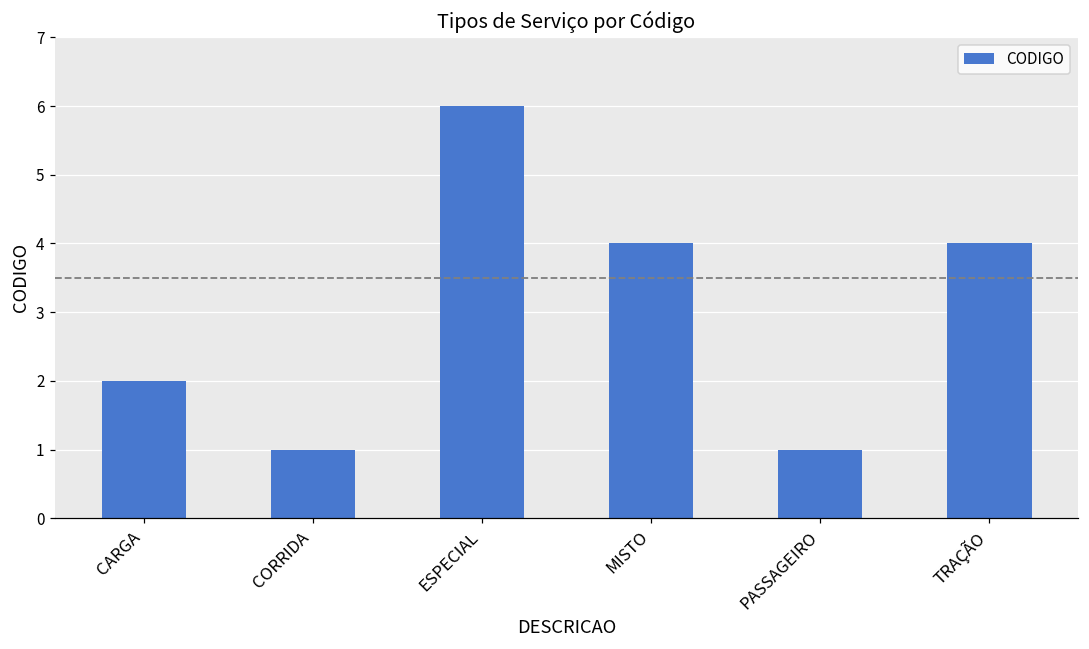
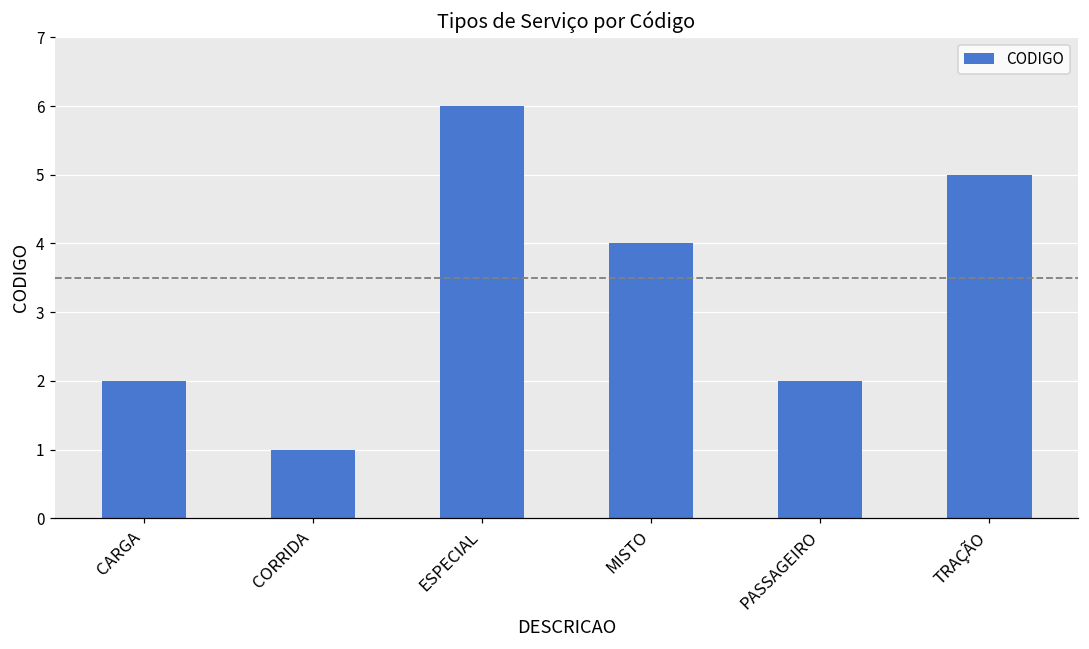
  {
    "CARGA": 2,
    "CORRIDA": 1,
    "ESPECIAL": 6,
    "MISTO": 4,
-   "PASSAGEIRO": 1,
-   "TRAÇÃO": 4
+   "PASSAGEIRO": 2,
+   "TRAÇÃO": 5
  }
